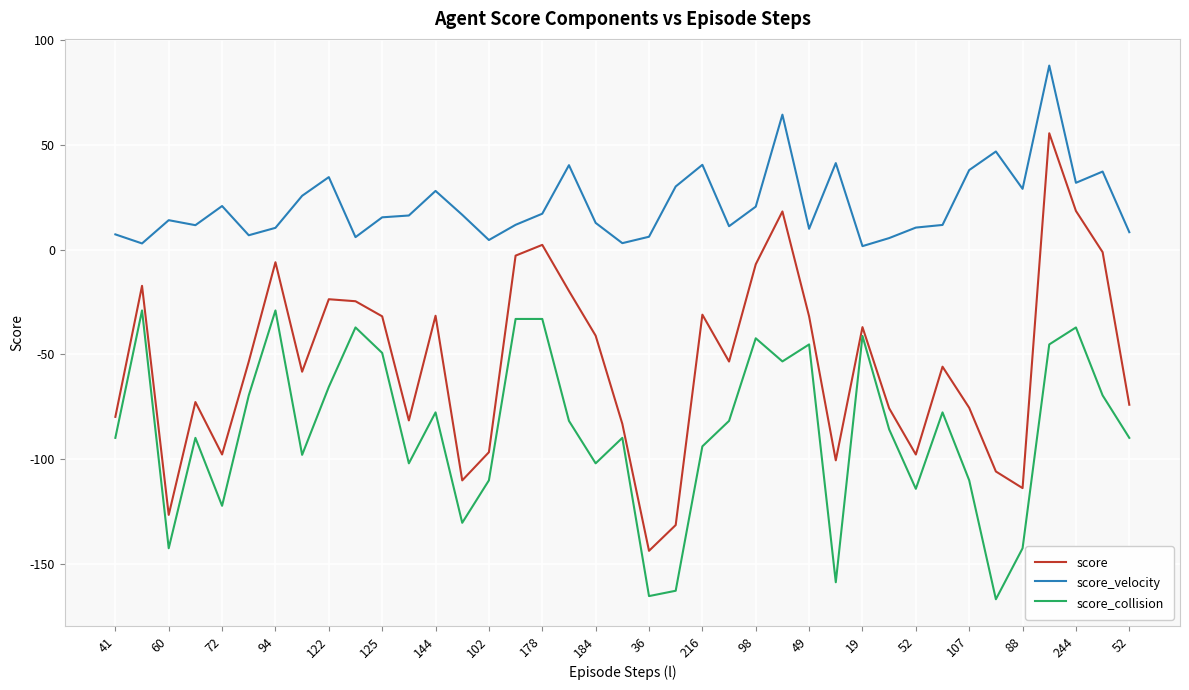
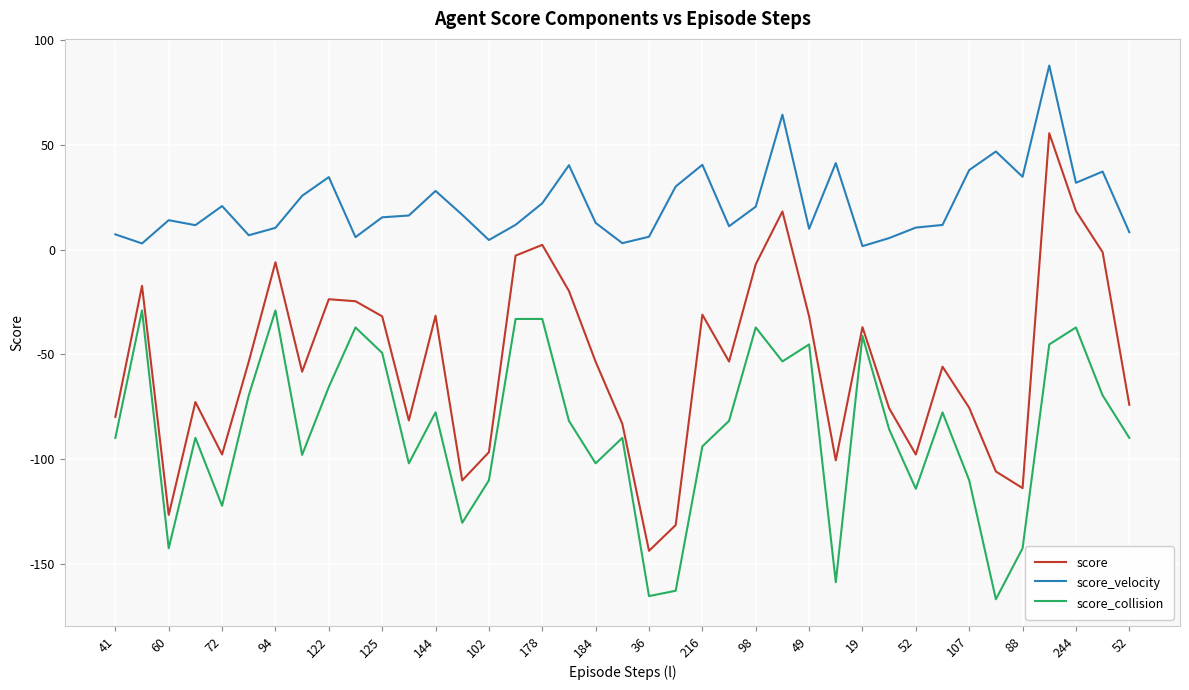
  {
    "score": {
      "41": -80,
      "60": -127,
      "72": -98,
      "94": -6,
      "122": -24,
      "125": -32,
      "144": -32,
      "102": -97,
      "178": 2,
-     "184": -41,
+     "184": -54,
      "36": -144,
      "216": -31,
      "98": -7,
      "49": -32,
      "107": -75,
      "88": -114,
      "244": 18
    },
    "score_velocity": {
      "41": 7,
      "60": 14,
      "72": 21,
      "94": 10,
      "122": 35,
      "125": 15,
      "144": 28,
      "102": 5,
-     "178": 17,
+     "178": 22,
      "184": 13,
      "36": 6,
      "216": 40,
      "98": 20,
      "49": 10,
      "107": 38,
-     "88": 29,
+     "88": 35,
      "244": 32
    },
    "score_collision": {
      "41": -90,
      "60": -142,
      "72": -122,
      "94": -29,
      "122": -66,
      "125": -49,
      "144": -78,
      "102": -110,
      "178": -33,
      "184": -102,
      "36": -165,
      "216": -94,
-     "98": -42,
+     "98": -37,
      "49": -45,
      "107": -110,
      "88": -142,
      "244": -37
    }
  }
